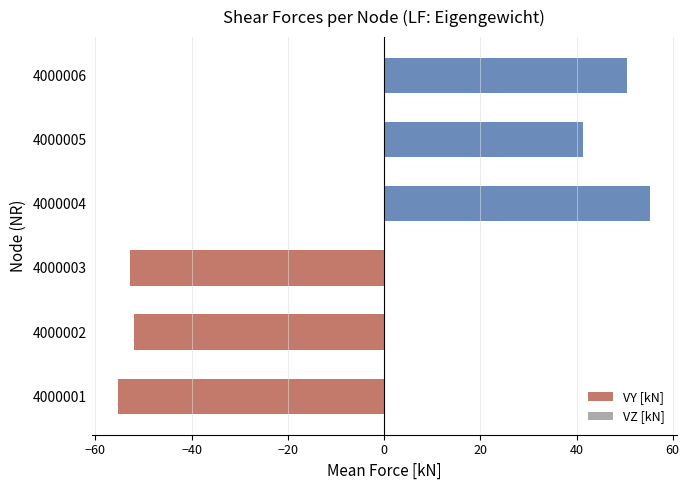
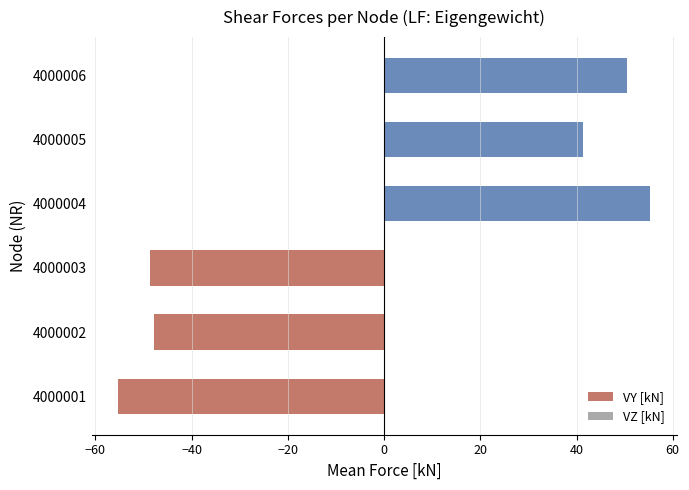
  {
    "VY [kN]": {
      "4000006": 51,
      "4000005": 41,
      "4000004": 55,
-     "4000003": -53,
-     "4000002": -52,
+     "4000003": -49,
+     "4000002": -48,
      "4000001": -55
    }
  }
